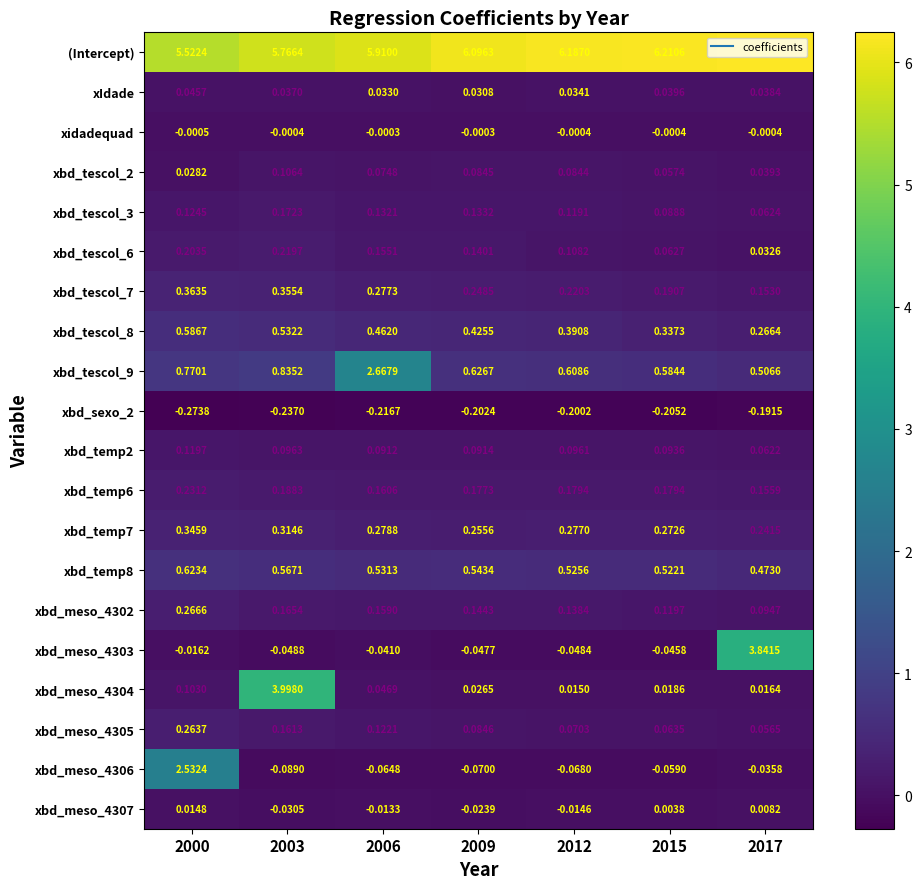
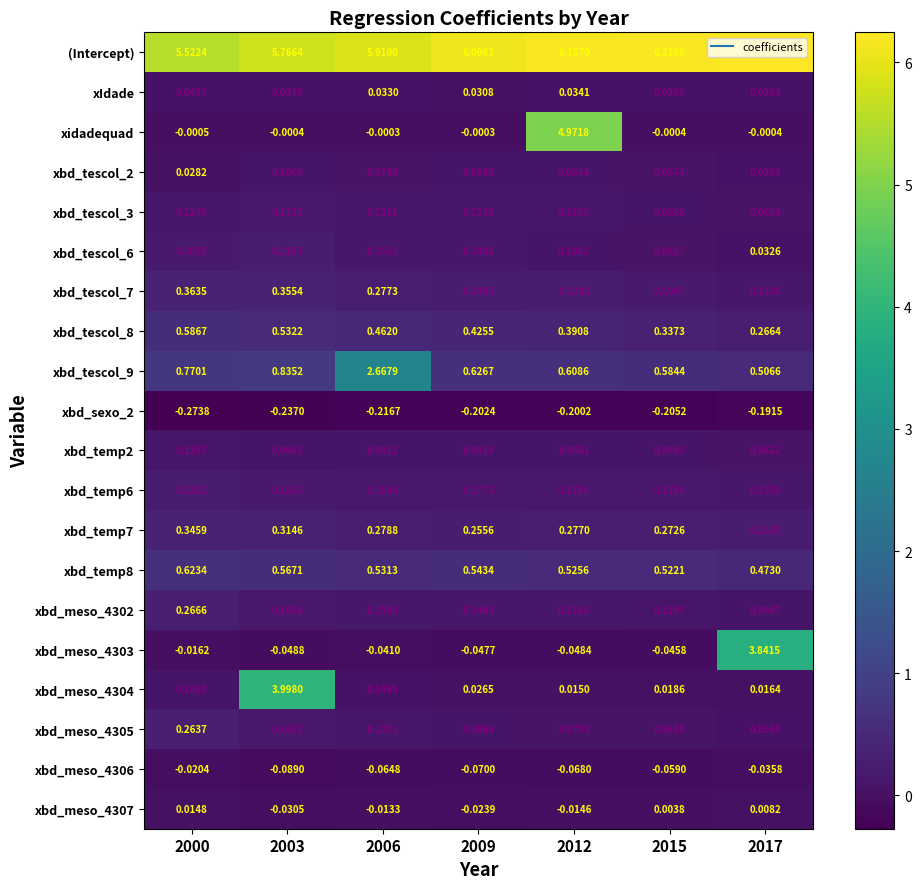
  {
    "(Intercept)": {
      "2000": 5.5224,
      "2003": 5.7664
    },
    "xIdade": {
      "2000": 0.0457,
      "2003": 0.0370,
      "2006": 0.0330,
      "2009": 0.0308,
      "2012": 0.0341,
      "2015": 0.0396,
      "2017": 0.0384
    },
    "xidadequad": {
      "2000": -0.0005,
      "2003": -0.0004,
      "2006": -0.0003,
      "2009": -0.0003,
-     "2012": -0.0004,
+     "2012": 4.9718,
      "2015": -0.0004,
      "2017": -0.0004
    },
    "xbd_tescol_2": {
      "2000": 0.0282,
      "2003": 0.1064,
      "2006": 0.0748,
      "2009": 0.0845,
      "2012": 0.0844,
      "2015": 0.0574,
      "2017": 0.0393
    },
    "xbd_tescol_3": {
      "2000": 0.1245,
      "2003": 0.1723,
      "2006": 0.1321,
      "2009": 0.1332,
      "2012": 0.1191,
      "2015": 0.0888,
      "2017": 0.0624
    },
    "xbd_tescol_6": {
      "2000": 0.2035,
      "2003": 0.2197,
      "2006": 0.1551,
      "2009": 0.1401,
      "2012": 0.1082,
      "2015": 0.0627,
      "2017": 0.0326
    },
    "xbd_tescol_7": {
      "2000": 0.3635,
      "2003": 0.3554,
      "2006": 0.2773,
      "2009": 0.2485,
      "2012": 0.2203,
      "2015": 0.1907,
      "2017": 0.1530
    },
    "xbd_tescol_8": {
      "2000": 0.5867,
      "2003": 0.5322,
      "2006": 0.4620,
      "2009": 0.4255,
      "2012": 0.3908,
      "2015": 0.3373,
      "2017": 0.2664
    },
    "xbd_tescol_9": {
      "2000": 0.7701,
      "2003": 0.8352,
      "2006": 2.6679,
      "2009": 0.6267,
      "2012": 0.6086,
      "2015": 0.5844,
      "2017": 0.5066
    },
    "xbd_sexo_2": {
      "2000": -0.2738,
      "2003": -0.2370,
      "2006": -0.2167,
      "2009": -0.2024,
      "2012": -0.2002,
      "2015": -0.2052,
      "2017": -0.1915
    },
    "xbd_temp2": {
      "2000": 0.1197,
      "2003": 0.0963,
      "2006": 0.0912,
      "2009": 0.0914,
      "2012": 0.0961,
      "2015": 0.0936,
      "2017": 0.0622
    },
    "xbd_temp6": {
      "2000": 0.2312,
      "2003": 0.1883,
      "2006": 0.1606,
      "2009": 0.1773,
      "2012": 0.1794,
      "2015": 0.1794,
      "2017": 0.1559
    },
    "xbd_temp7": {
      "2000": 0.3459,
      "2003": 0.3146,
      "2006": 0.2788,
      "2009": 0.2556,
      "2012": 0.2770,
      "2015": 0.2726,
      "2017": 0.2415
    },
    "xbd_temp8": {
      "2000": 0.6234,
      "2003": 0.5671,
      "2006": 0.5313,
      "2009": 0.5434,
      "2012": 0.5256,
      "2015": 0.5221,
      "2017": 0.4730
    },
    "xbd_meso_4302": {
      "2000": 0.2666,
      "2003": 0.1654,
      "2006": 0.1590,
      "2009": 0.1443,
      "2012": 0.1384,
      "2015": 0.1197,
      "2017": 0.0947
    },
    "xbd_meso_4303": {
      "2000": -0.0162,
      "2003": -0.0488,
      "2006": -0.0410,
      "2009": -0.0477,
      "2012": -0.0484,
      "2015": -0.0458,
      "2017": 3.8415
    },
    "xbd_meso_4304": {
      "2000": 0.1030,
      "2003": 3.9980,
      "2006": 0.0469,
      "2009": 0.0265,
      "2012": 0.0150,
      "2015": 0.0186,
      "2017": 0.0164
    },
    "xbd_meso_4305": {
      "2000": 0.2637,
      "2003": 0.1613,
      "2006": 0.1221,
      "2009": 0.0846,
      "2012": 0.0703,
      "2015": 0.0635,
      "2017": 0.0565
    },
    "xbd_meso_4306": {
-     "2000": 2.5324,
+     "2000": -0.0204,
      "2003": -0.0890,
      "2006": -0.0648,
      "2009": -0.0700,
      "2012": -0.0680,
      "2015": -0.0590,
      "2017": -0.0358
    },
    "xbd_meso_4307": {
      "2000": 0.0148,
      "2003": -0.0305,
      "2006": -0.0133,
      "2009": -0.0239,
      "2012": -0.0146,
      "2015": 0.0038,
      "2017": 0.0082
    }
  }
